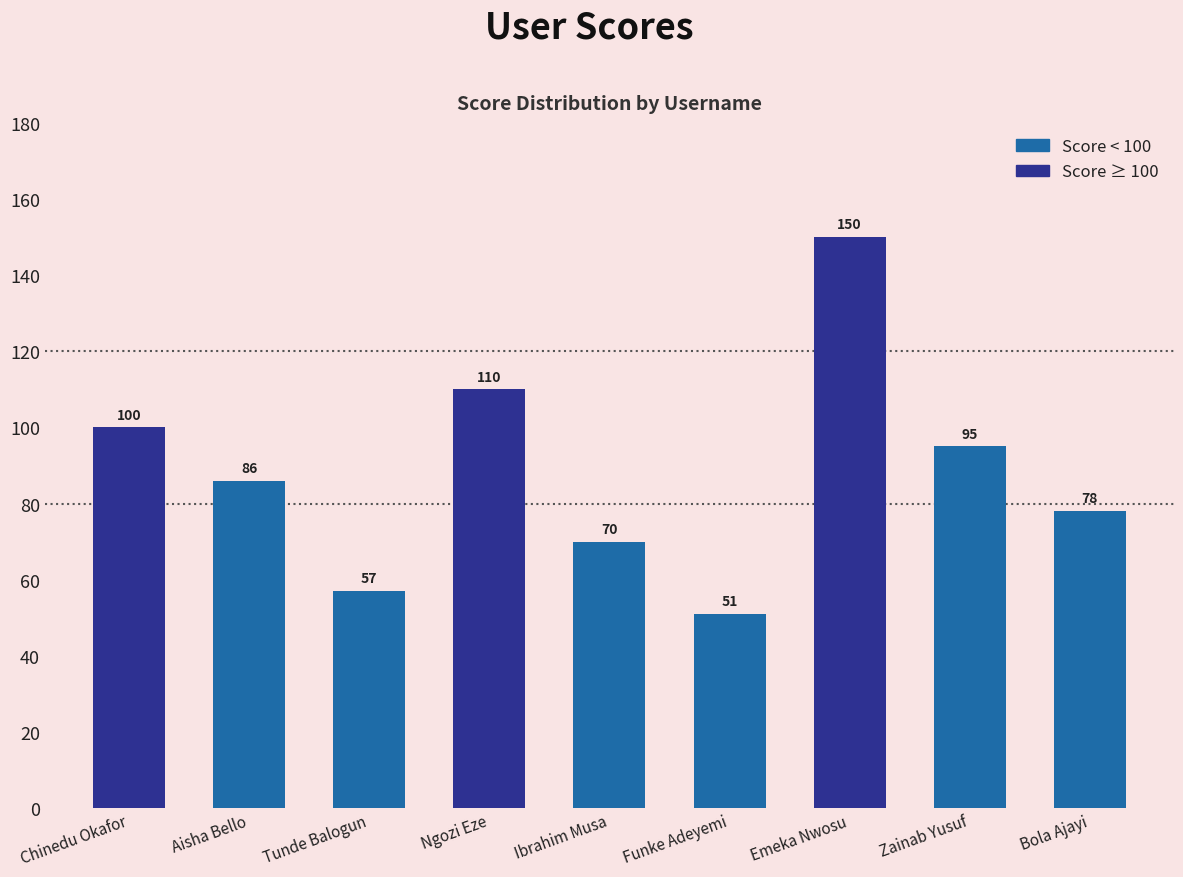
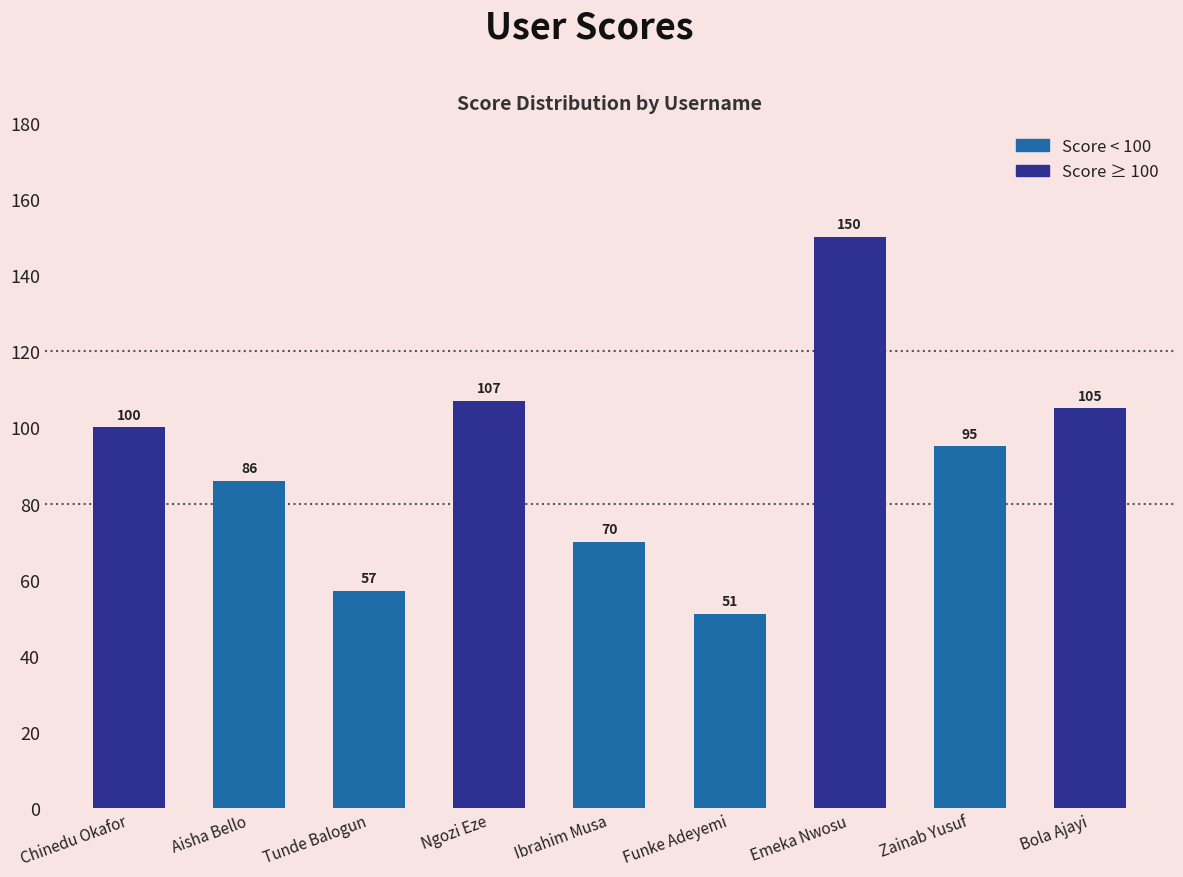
  {
    "Chinedu Okafor": 100,
    "Aisha Bello": 86,
    "Tunde Balogun": 57,
-   "Ngozi Eze": 110,
+   "Ngozi Eze": 107,
    "Ibrahim Musa": 70,
    "Funke Adeyemi": 51,
    "Emeka Nwosu": 150,
    "Zainab Yusuf": 95,
-   "Bola Ajayi": 78
+   "Bola Ajayi": 105
  }
